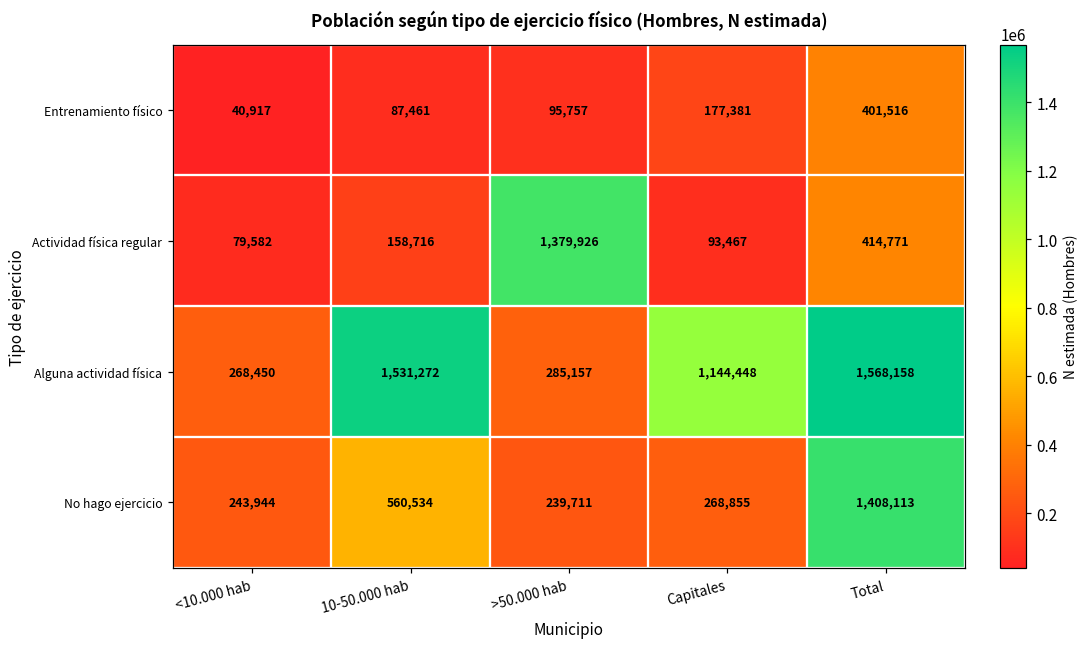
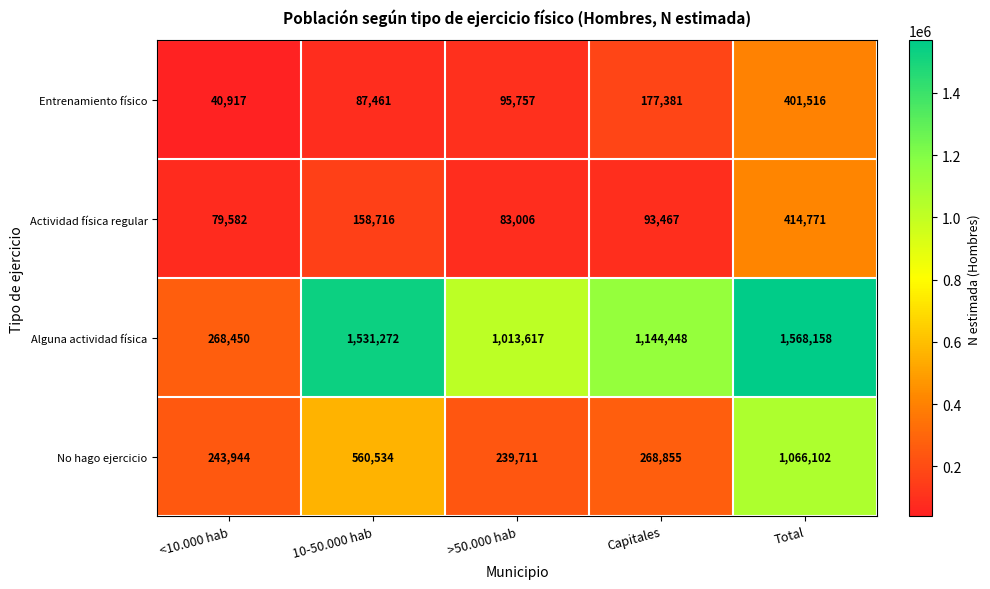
  {
    "Entrenamiento físico": {
      "<10.000 hab": "40,917",
      "10-50.000 hab": "87,461",
      ">50.000 hab": "95,757",
      "Capitales": "177,381",
      "Total": "401,516"
    },
    "Actividad física regular": {
      "<10.000 hab": "79,582",
      "10-50.000 hab": "158,716",
-     ">50.000 hab": "1,379,926",
+     ">50.000 hab": "83,006",
      "Capitales": "93,467",
      "Total": "414,771"
    },
    "Alguna actividad física": {
      "<10.000 hab": "268,450",
      "10-50.000 hab": "1,531,272",
-     ">50.000 hab": "285,157",
+     ">50.000 hab": "1,013,617",
      "Capitales": "1,144,448",
      "Total": "1,568,158"
    },
    "No hago ejercicio": {
      "<10.000 hab": "243,944",
      "10-50.000 hab": "560,534",
      ">50.000 hab": "239,711",
      "Capitales": "268,855",
-     "Total": "1,408,113"
+     "Total": "1,066,102"
    }
  }
